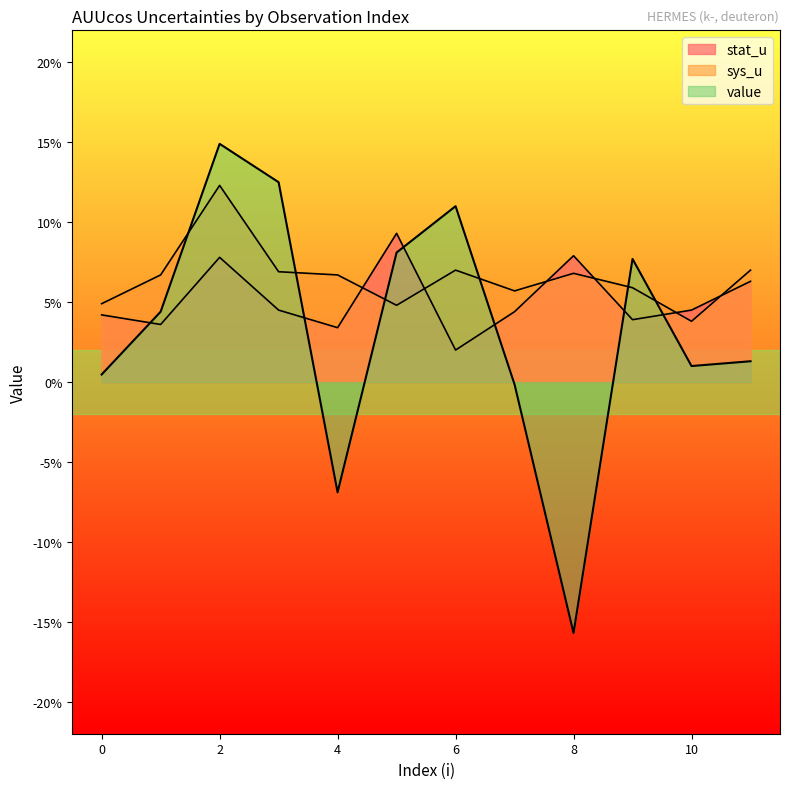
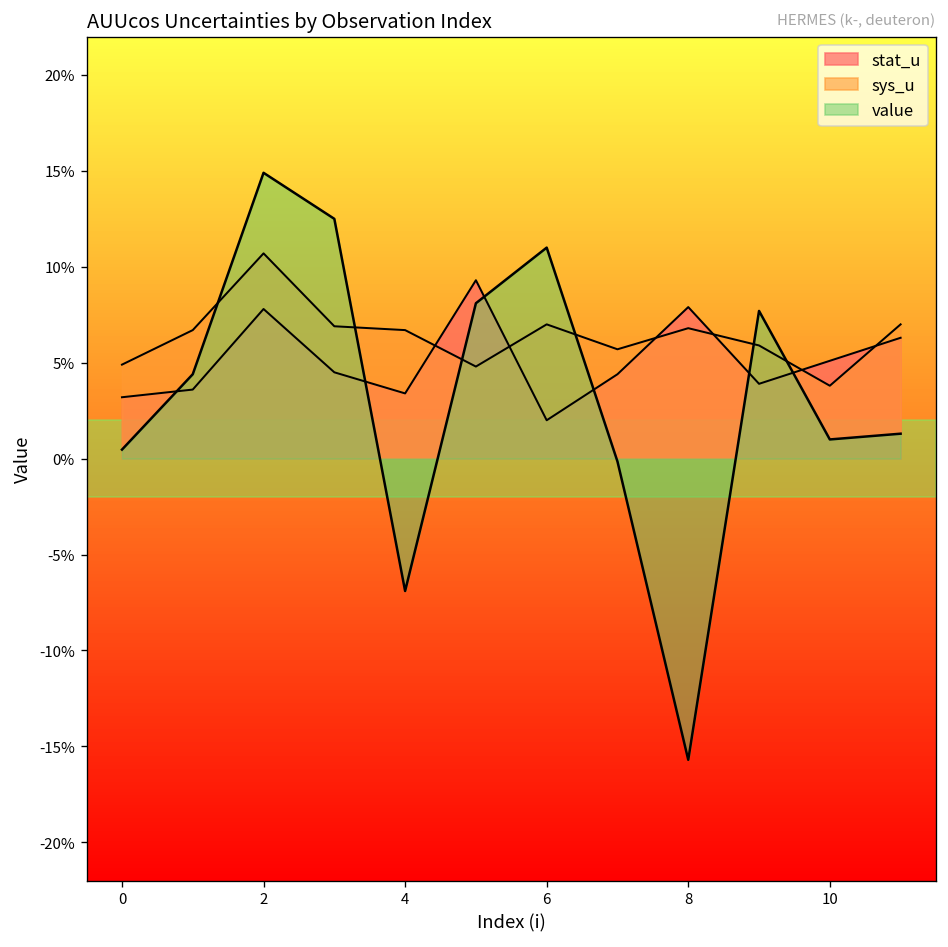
  {
    "stat_u": {
-     "0": "4.2%",
+     "0": "3.2%",
      "2": "7.8%",
      "4": "3.4%",
      "6": "2.0%",
      "8": "7.9%",
-     "10": "4.5%"
+     "10": "5.1%"
    },
    "sys_u": {
      "0": "4.9%",
-     "2": "12.3%",
+     "2": "10.7%",
      "4": "6.7%",
      "6": "7.0%",
      "8": "6.8%",
      "10": "3.8%"
    }
  }
